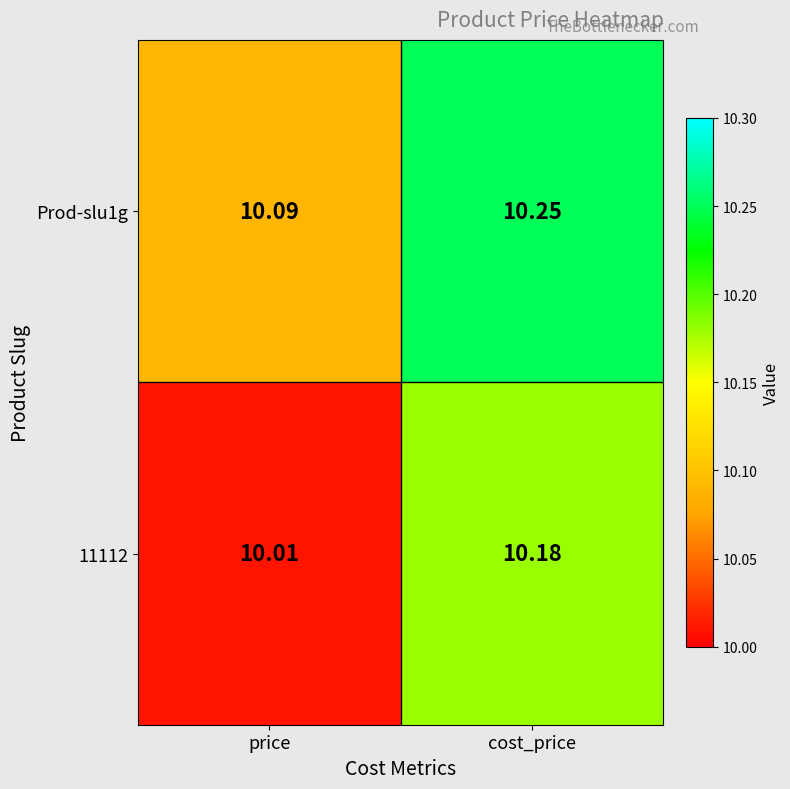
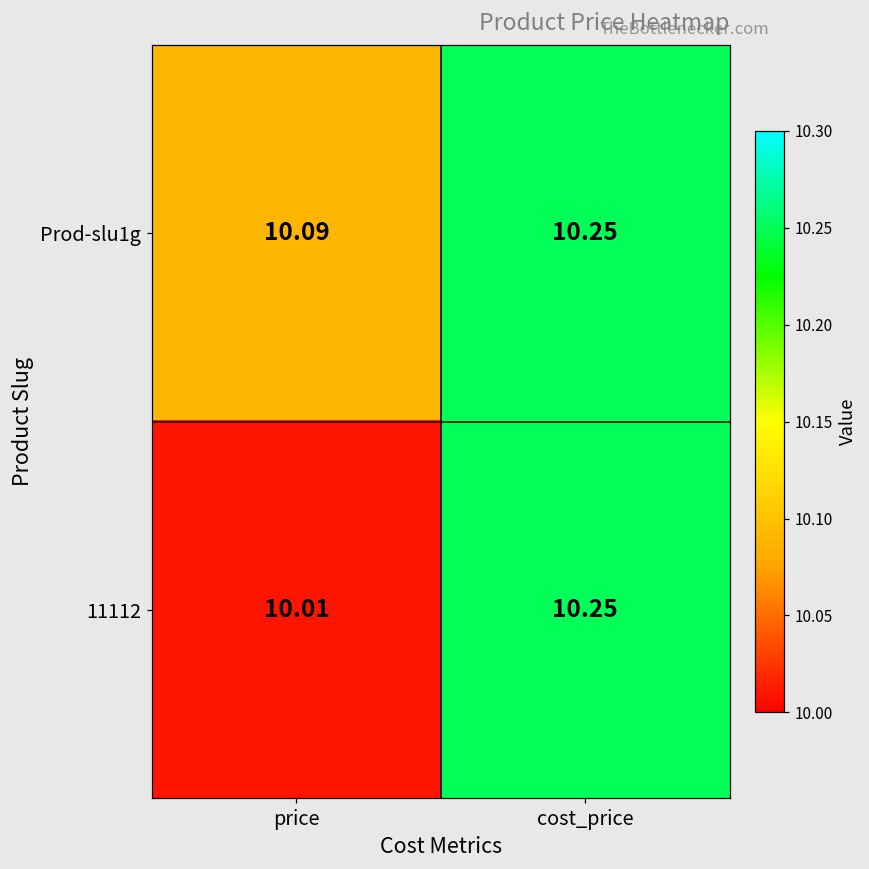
  {
    "Prod-slu1g": {
      "price": 10.09,
      "cost_price": 10.25
    },
    "11112": {
      "price": 10.01,
-     "cost_price": 10.18
+     "cost_price": 10.25
    }
  }
